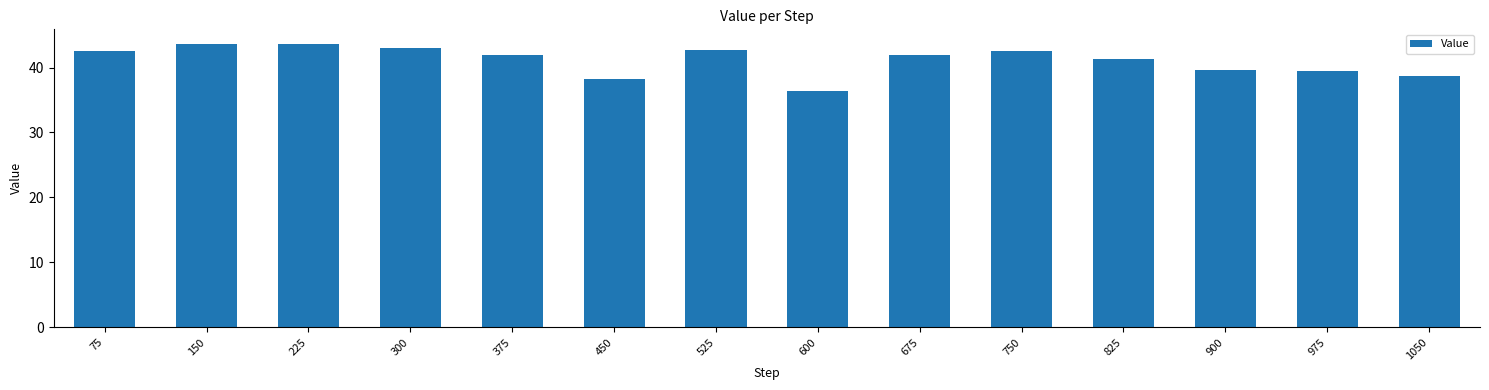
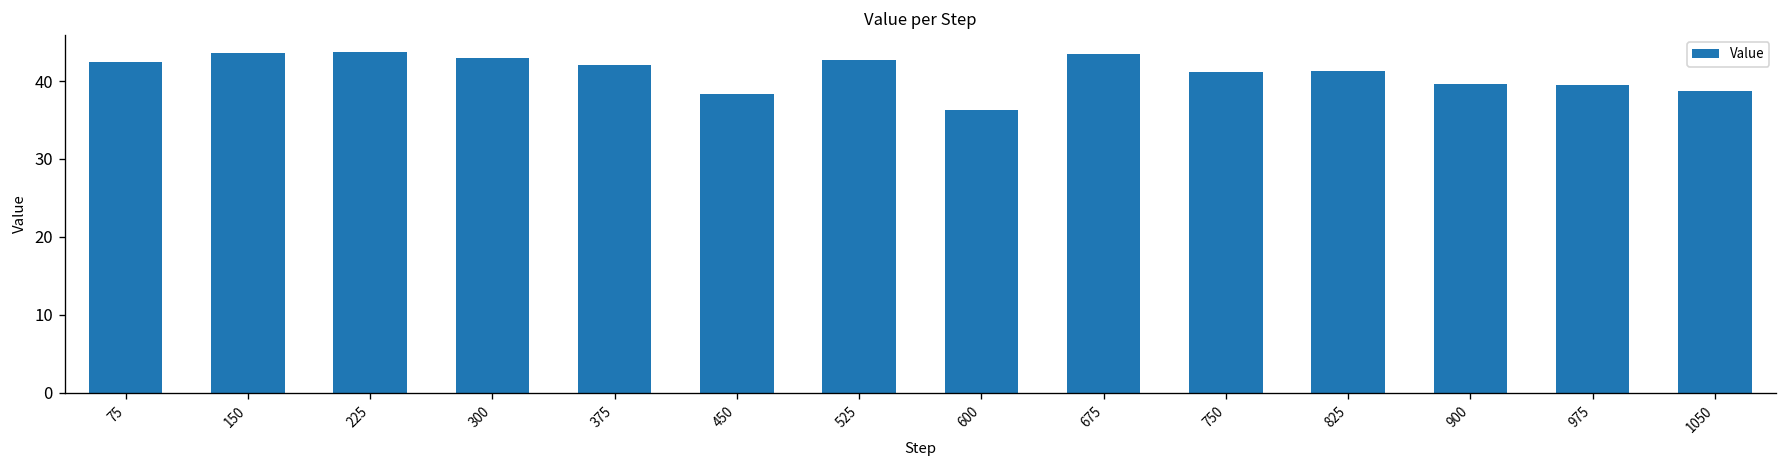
  {
    "75": 43,
    "150": 44,
    "225": 44,
    "300": 43,
    "375": 42,
    "450": 38,
    "525": 43,
    "600": 36,
-   "675": 42,
-   "750": 43,
+   "675": 43,
+   "750": 41,
    "825": 41,
    "900": 40,
    "975": 40,
    "1050": 39
  }
